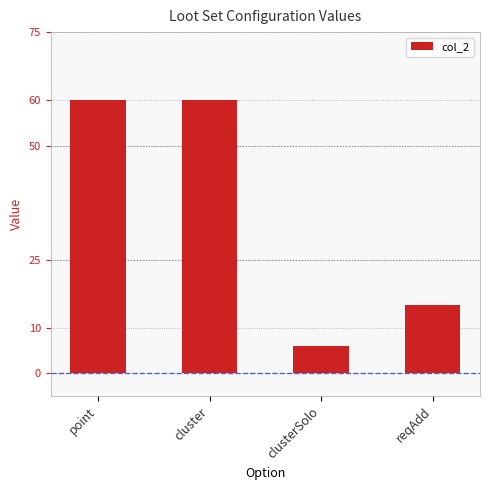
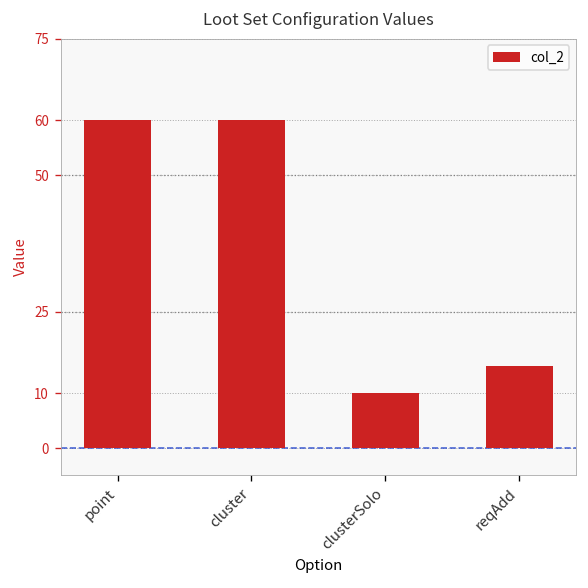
  {
    "point": 60,
    "cluster": 60,
-   "clusterSolo": 6,
+   "clusterSolo": 10,
    "reqAdd": 15
  }
